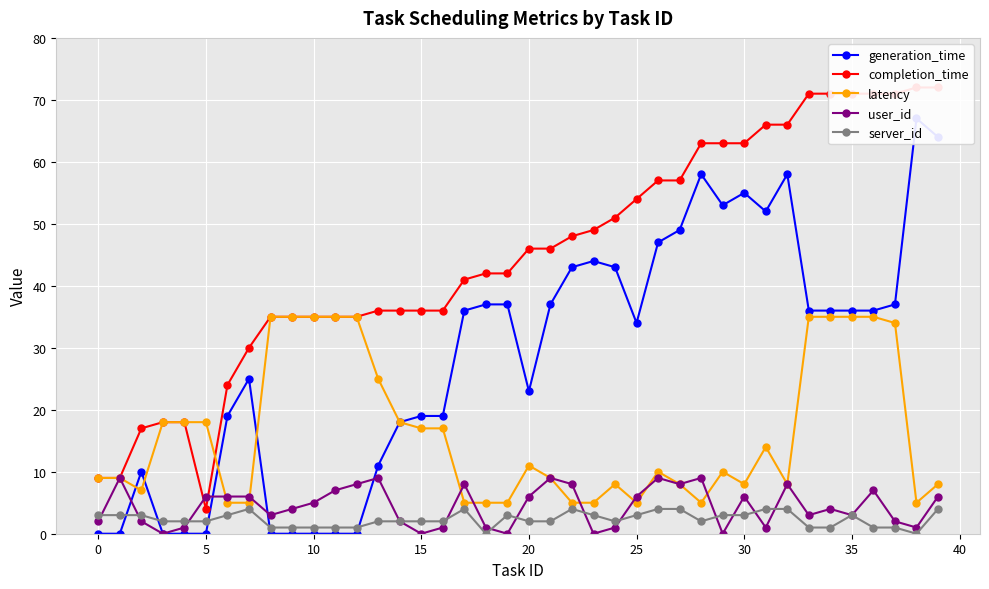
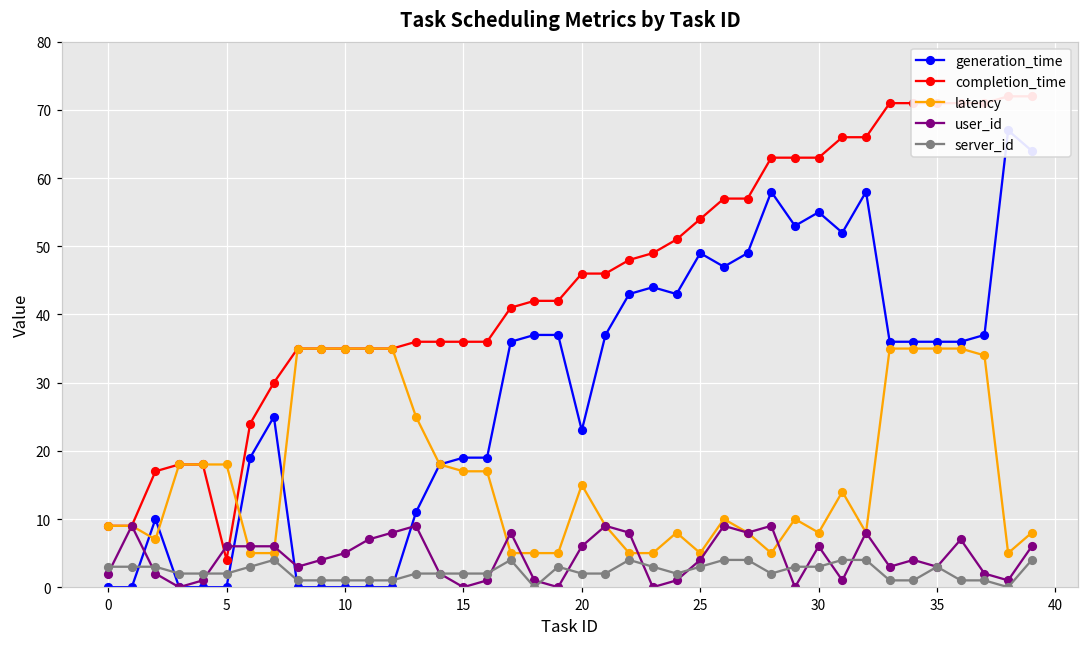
  {
    "generation_time": {
      "0": 0,
      "5": 0,
      "10": 0,
      "15": 19,
      "20": 23,
-     "25": 34,
+     "25": 49,
      "30": 55,
      "35": 36
    },
    "completion_time": {
      "5": 4,
      "15": 36,
      "20": 46,
      "25": 54,
      "30": 63
    },
    "latency": {
      "5": 18,
      "15": 17,
-     "20": 11,
+     "20": 15,
      "25": 5,
      "30": 8,
      "35": 35
    },
    "user_id": {
      "0": 2,
      "5": 6,
      "10": 5,
      "15": 0,
      "20": 6,
-     "25": 6,
+     "25": 4,
      "30": 6
    },
    "server_id": {
      "0": 3,
      "5": 2,
      "10": 1,
      "15": 2,
      "20": 2,
      "25": 3,
      "30": 3
    }
  }
